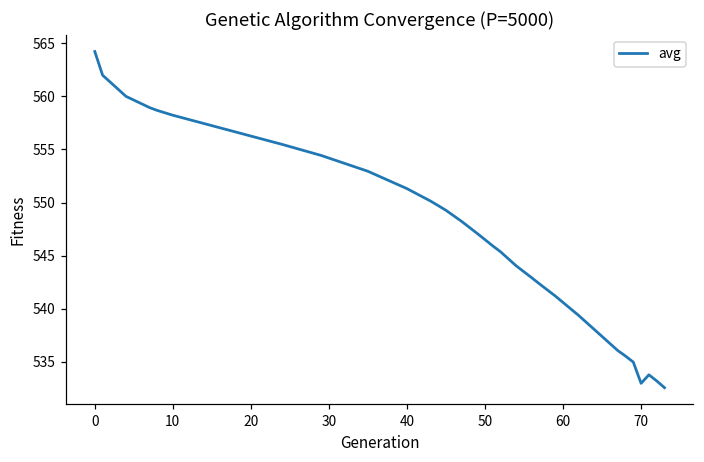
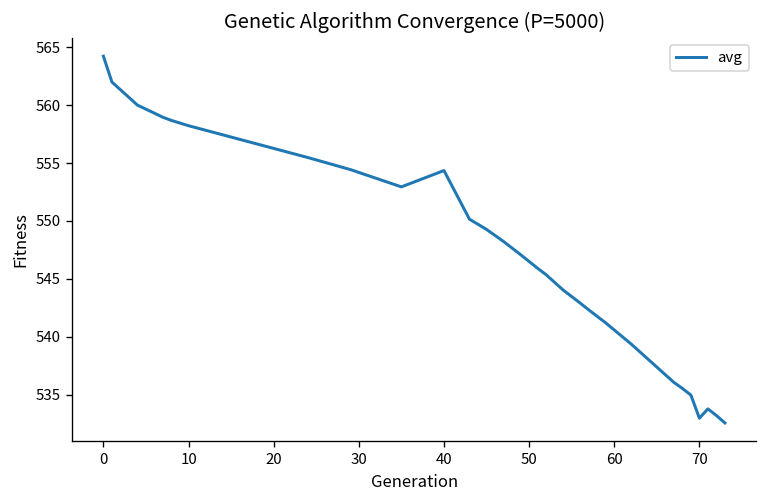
  {
    "0": 564,
    "10": 558,
-   "40": 551,
+   "40": 554,
    "70": 533
  }
